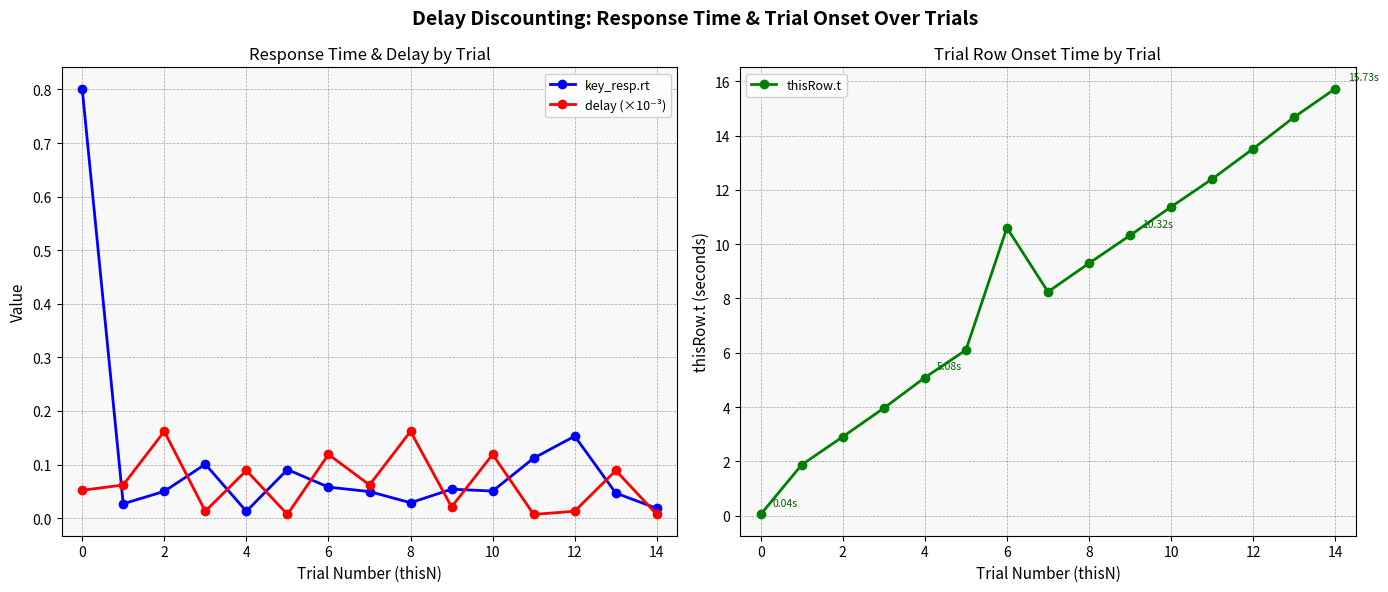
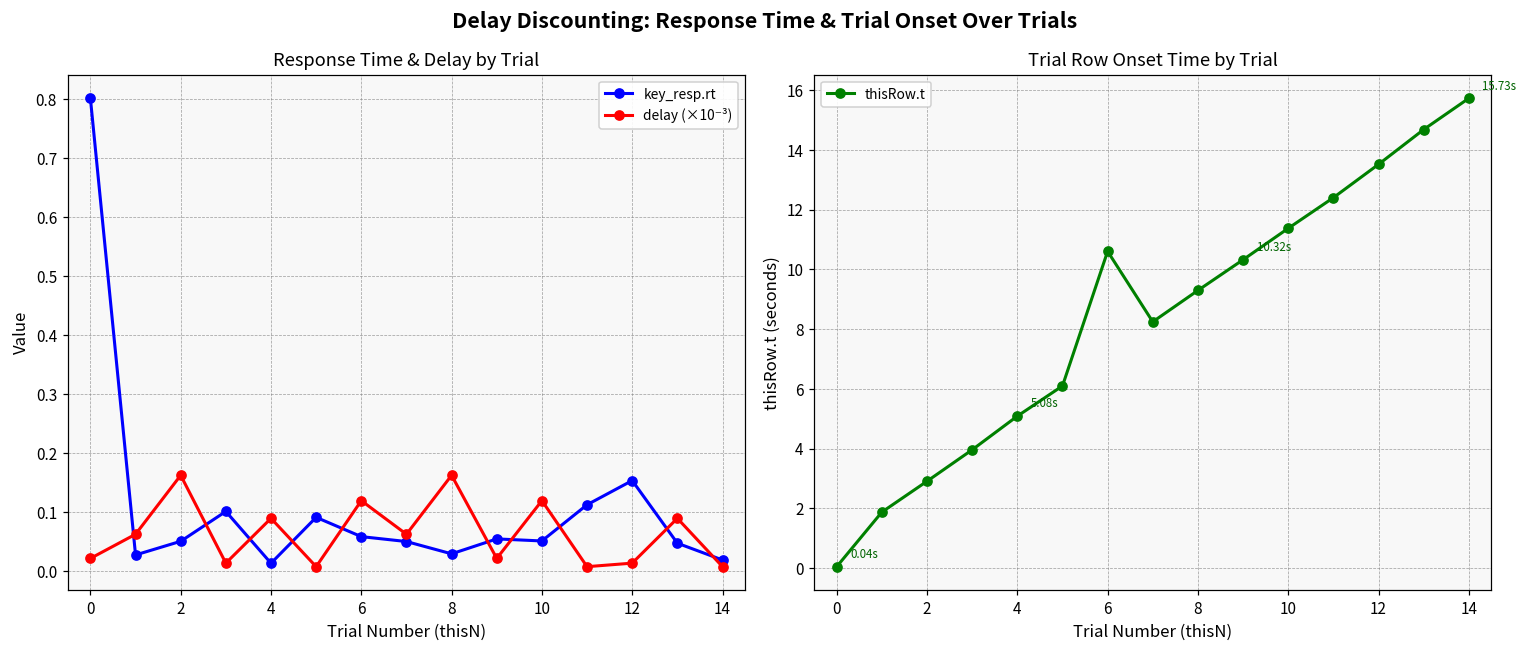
  {
    "Response Time & Delay by Trial": {
      "key_resp.rt": {
        "0": "0.80",
        "2": "0.05",
        "4": "0.01",
        "6": "0.06",
        "8": "0.03",
        "10": "0.05",
        "12": "0.15",
        "14": "0.02"
      },
      "delay (×10⁻³)": {
-       "0": "0.05",
+       "0": "0.02",
        "2": "0.16",
        "4": "0.09",
        "6": "0.12",
        "8": "0.16",
        "10": "0.12",
        "12": "0.01",
        "14": "0.01"
      }
    },
    "Trial Row Onset Time by Trial": {
      "0": "0.04s",
      "4": "5.08s",
      "14": "15.73s"
    }
  }
